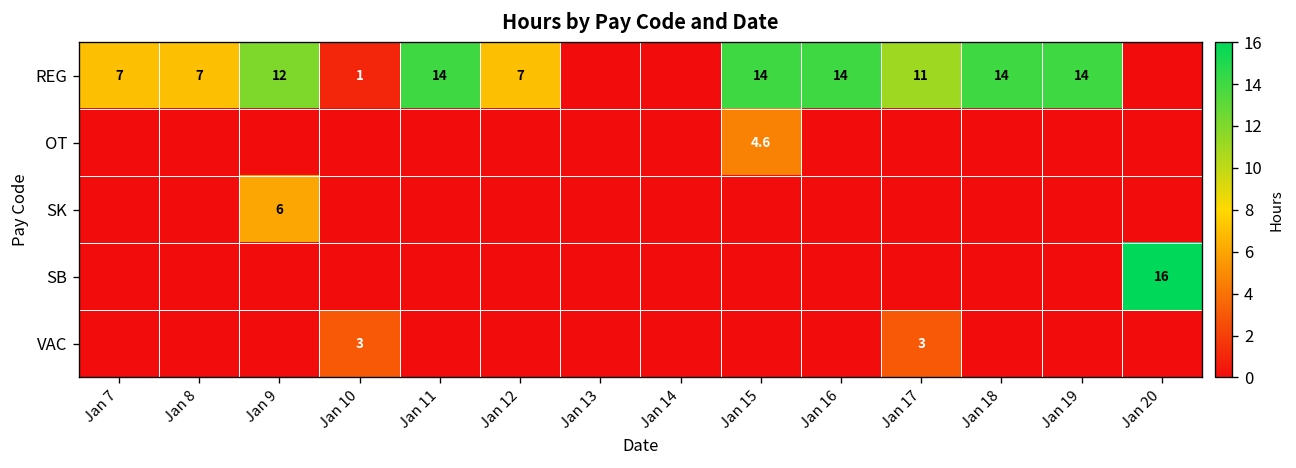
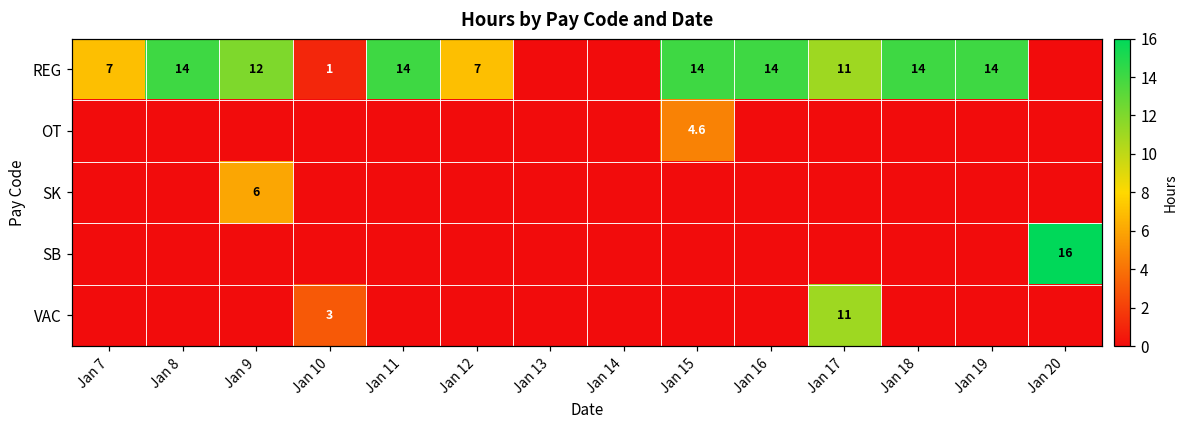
  {
    "REG": {
      "Jan 7": 7,
-     "Jan 8": 7,
+     "Jan 8": 14,
      "Jan 9": 12,
      "Jan 10": 1,
      "Jan 11": 14,
      "Jan 12": 7,
      "Jan 15": 14,
      "Jan 16": 14,
      "Jan 17": 11,
      "Jan 18": 14,
      "Jan 19": 14
    },
    "OT": {
      "Jan 15": 4.6
    },
    "SK": {
      "Jan 9": 6
    },
    "SB": {
      "Jan 20": 16
    },
    "VAC": {
      "Jan 10": 3,
-     "Jan 17": 3
+     "Jan 17": 11
    }
  }
